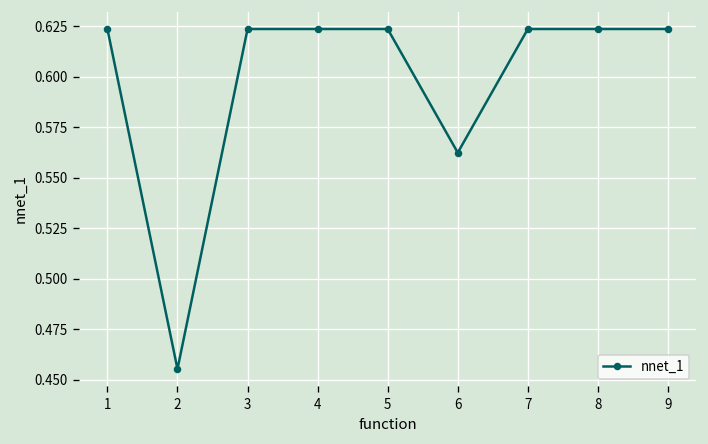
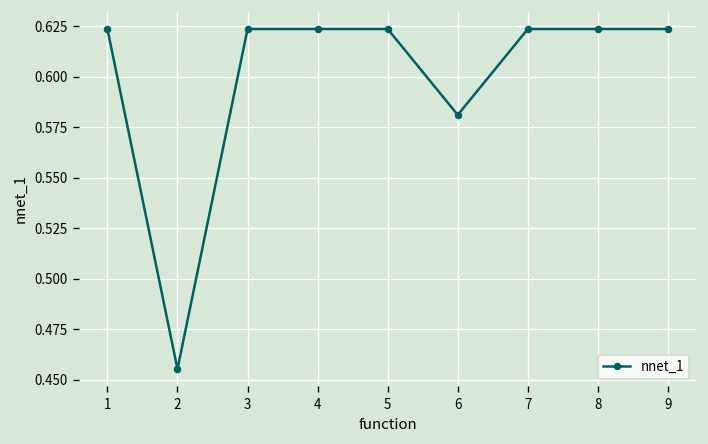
  {
    "1": 0.624,
    "2": 0.455,
    "3": 0.624,
    "4": 0.624,
    "5": 0.624,
-   "6": 0.562,
+   "6": 0.581,
    "7": 0.624,
    "8": 0.624,
    "9": 0.624
  }
